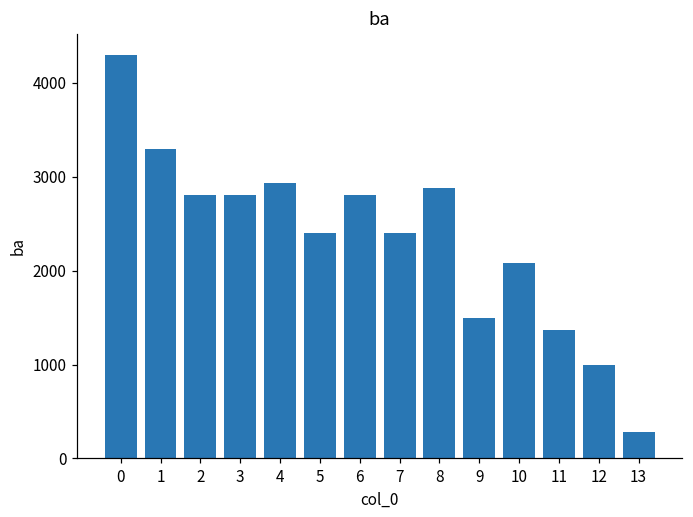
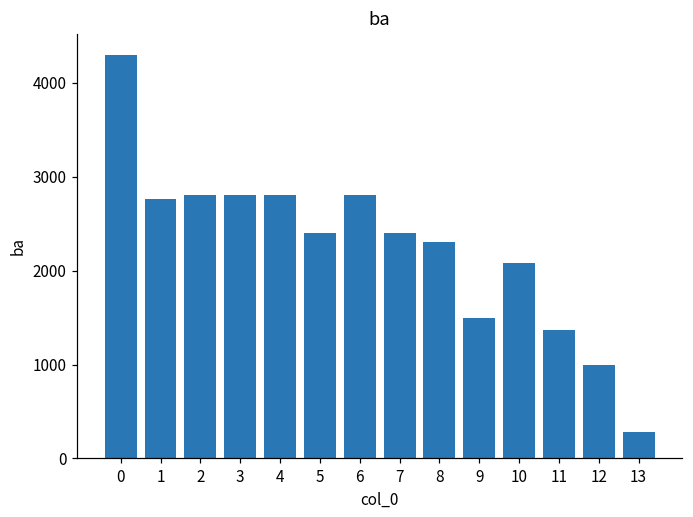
  {
    "0": 4300,
-   "1": 3300,
+   "1": 2800,
    "2": 2800,
    "3": 2800,
-   "4": 2900,
+   "4": 2800,
    "5": 2400,
    "6": 2800,
    "7": 2400,
-   "8": 2900,
+   "8": 2300,
    "9": 1500,
    "10": 2100,
    "11": 1400,
    "12": 1000,
    "13": 300
  }
